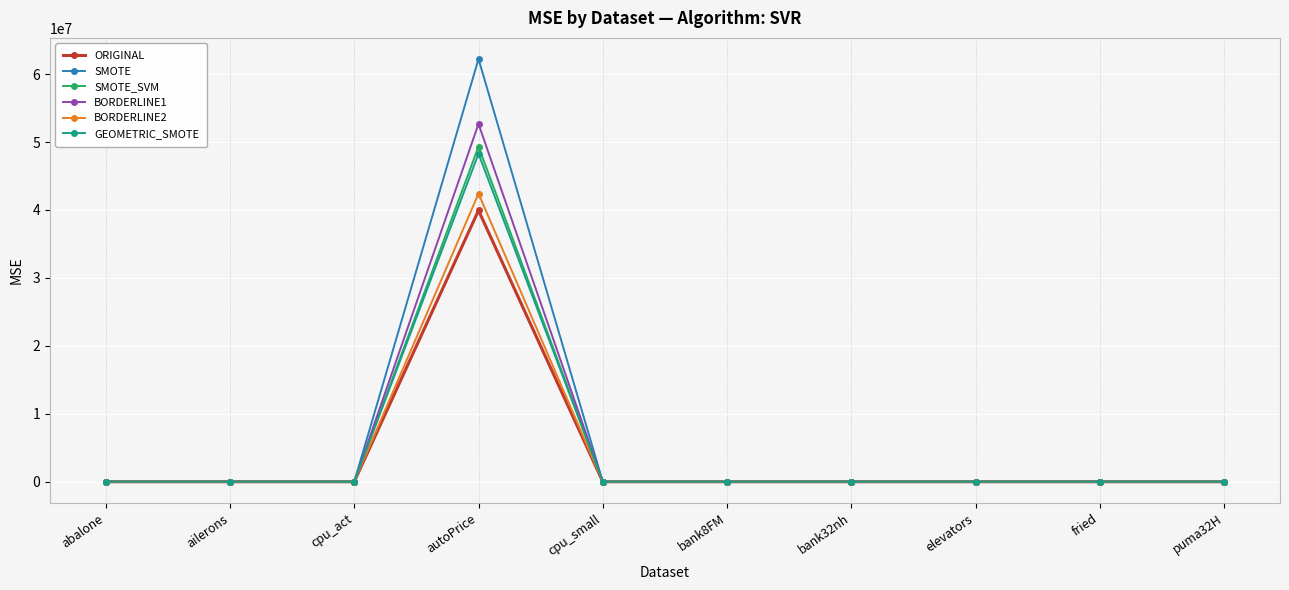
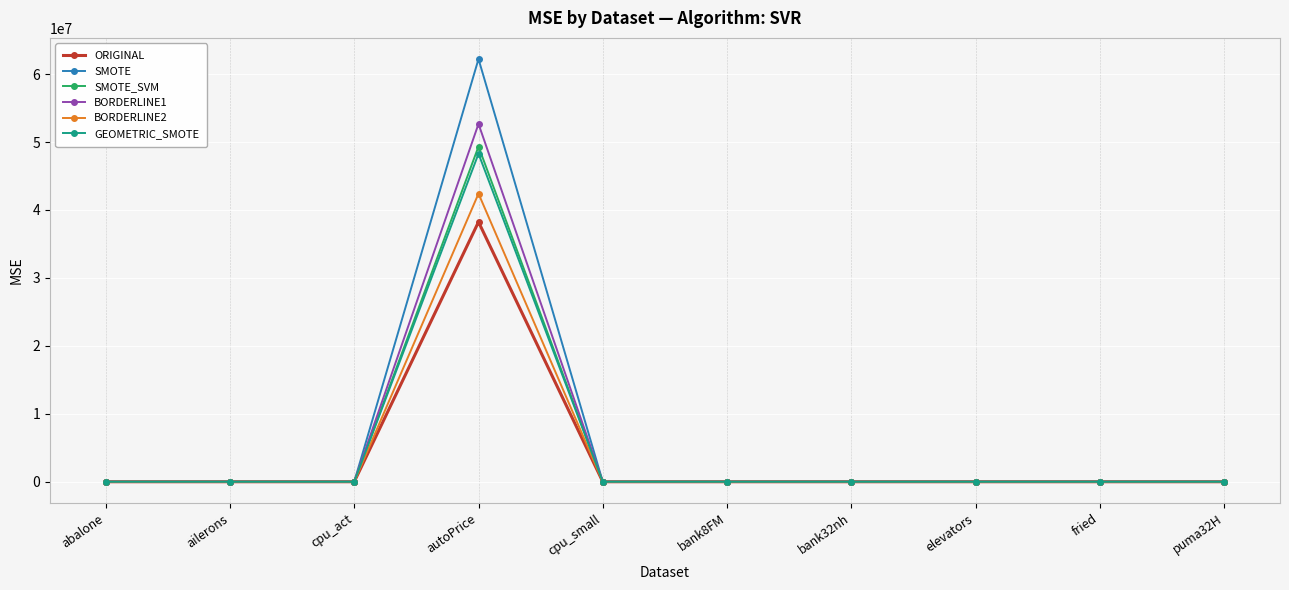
  {
    "ORIGINAL": {
-     "autoPrice": 40000000
+     "autoPrice": 38000000
    },
    "SMOTE": {
      "autoPrice": 62000000
    },
    "BORDERLINE1": {
      "autoPrice": 53000000
    },
    "BORDERLINE2": {
      "autoPrice": 42000000
    }
  }
